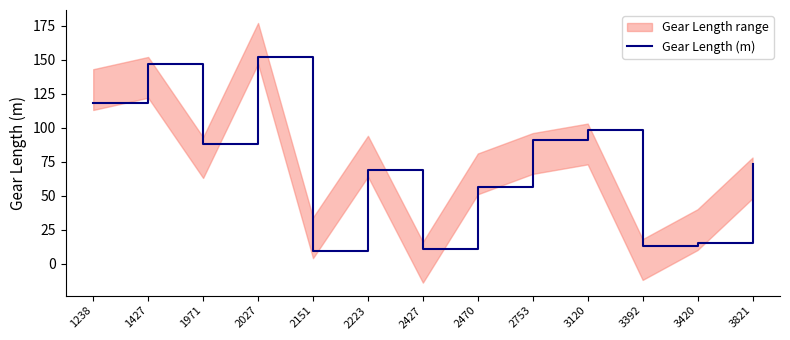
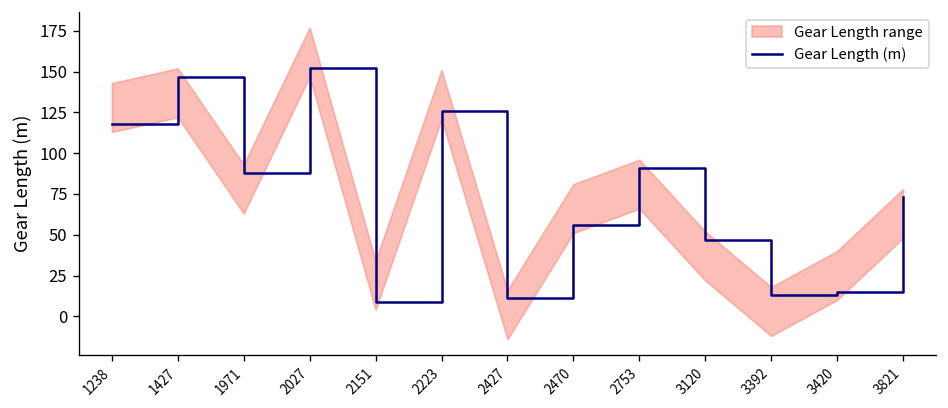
  {
    "Gear Length (m)": {
      "1238": 118,
      "1427": 147,
      "1971": 88,
      "2027": 152,
      "2151": 9,
-     "2223": 69,
+     "2223": 126,
      "2427": 11,
      "2470": 56,
      "2753": 91,
-     "3120": 98,
+     "3120": 47,
      "3392": 13,
      "3420": 15,
      "3821": 73
    }
  }
